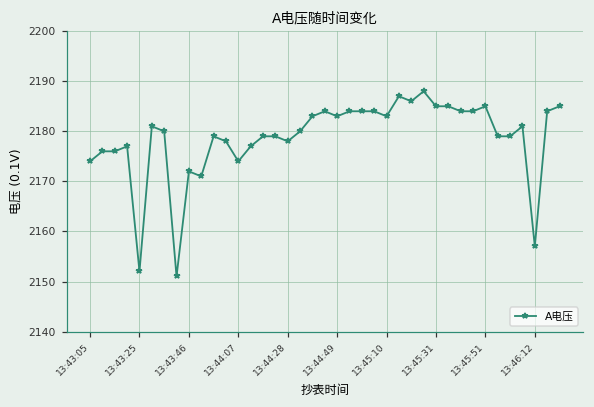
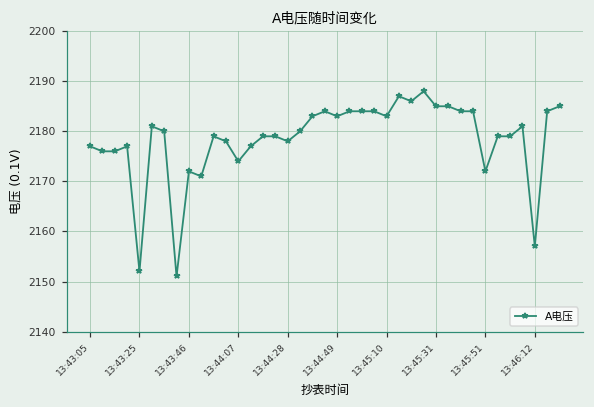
  {
-   "13:43:05": 2174,
+   "13:43:05": 2177,
    "13:43:25": 2152,
    "13:43:46": 2172,
    "13:44:07": 2174,
    "13:44:28": 2178,
    "13:44:49": 2183,
    "13:45:10": 2183,
    "13:45:31": 2185,
-   "13:45:51": 2185,
+   "13:45:51": 2172,
    "13:46:12": 2157
  }
